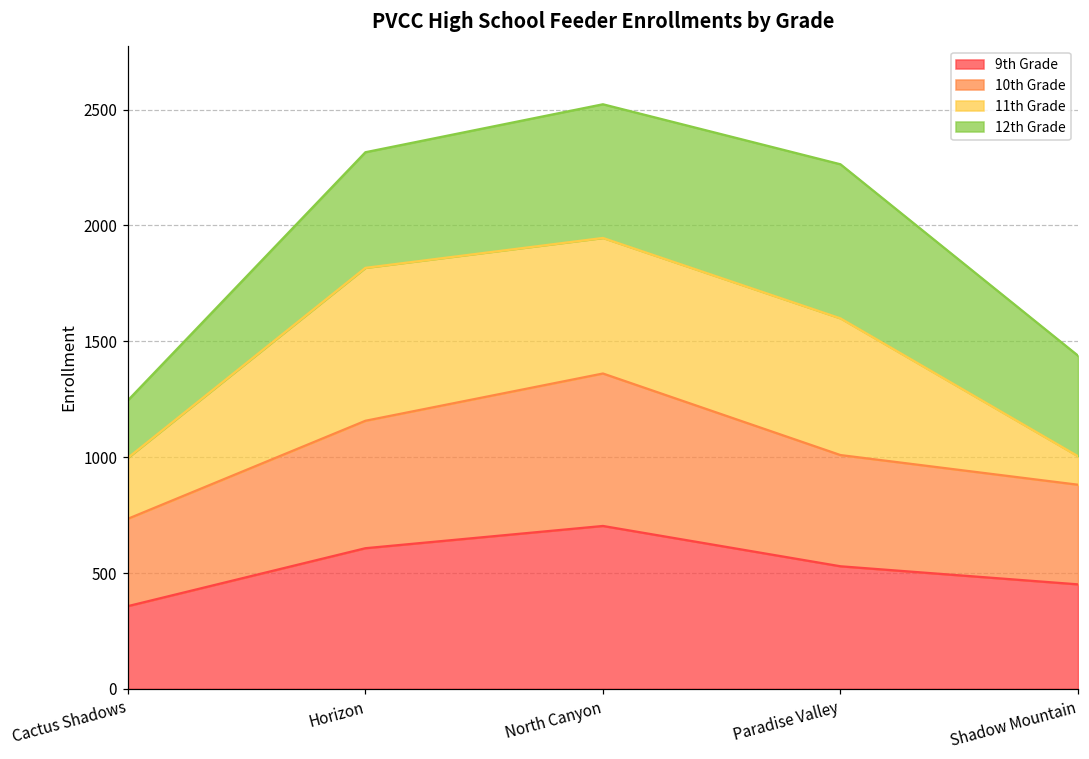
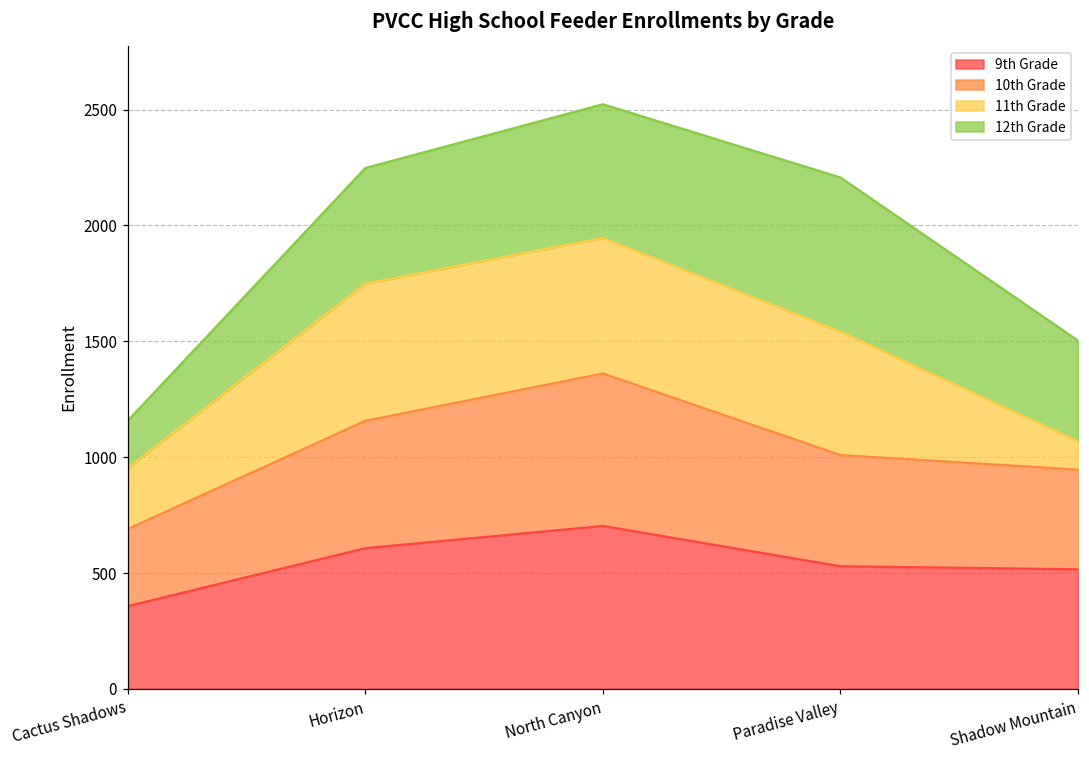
  {
    "9th Grade": {
      "Cactus Shadows": 360,
      "Horizon": 610,
      "North Canyon": 700,
      "Paradise Valley": 530,
-     "Shadow Mountain": 450
+     "Shadow Mountain": 520
    },
    "10th Grade": {
-     "Cactus Shadows": 380,
+     "Cactus Shadows": 330,
      "Horizon": 550,
      "North Canyon": 660,
      "Paradise Valley": 480,
      "Shadow Mountain": 430
    },
    "11th Grade": {
      "Cactus Shadows": 260,
-     "Horizon": 660,
+     "Horizon": 590,
      "North Canyon": 590,
-     "Paradise Valley": 590,
+     "Paradise Valley": 530,
      "Shadow Mountain": 120
    },
    "12th Grade": {
-     "Cactus Shadows": 250,
+     "Cactus Shadows": 210,
      "Horizon": 500,
      "North Canyon": 580,
      "Paradise Valley": 670,
      "Shadow Mountain": 430
    }
  }
